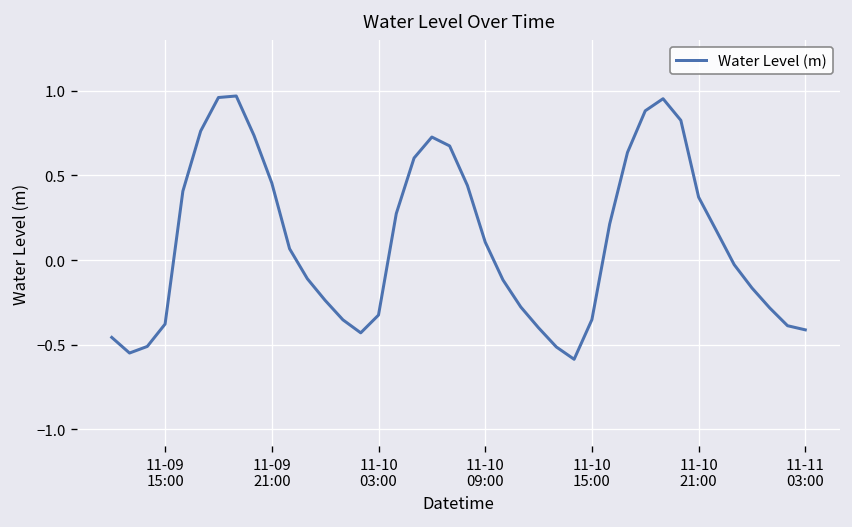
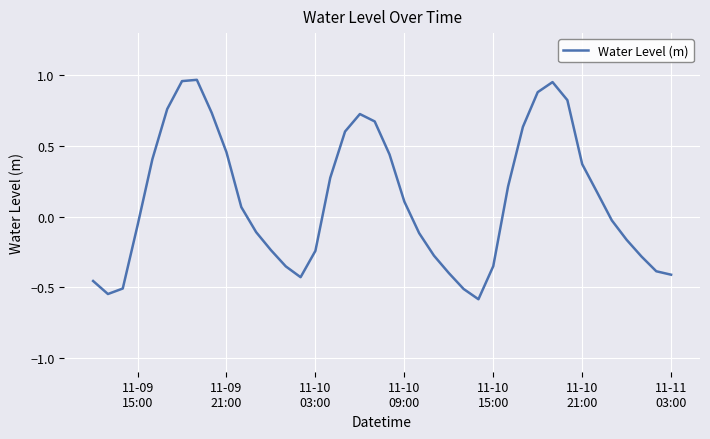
  {
-   "11-09 15:00": -0.38,
+   "11-09 15:00": -0.06,
    "11-09 21:00": 0.46,
-   "11-10 03:00": -0.33,
+   "11-10 03:00": -0.24,
    "11-10 09:00": 0.11,
    "11-10 15:00": -0.35,
    "11-10 21:00": 0.37,
    "11-11 03:00": -0.41
  }
